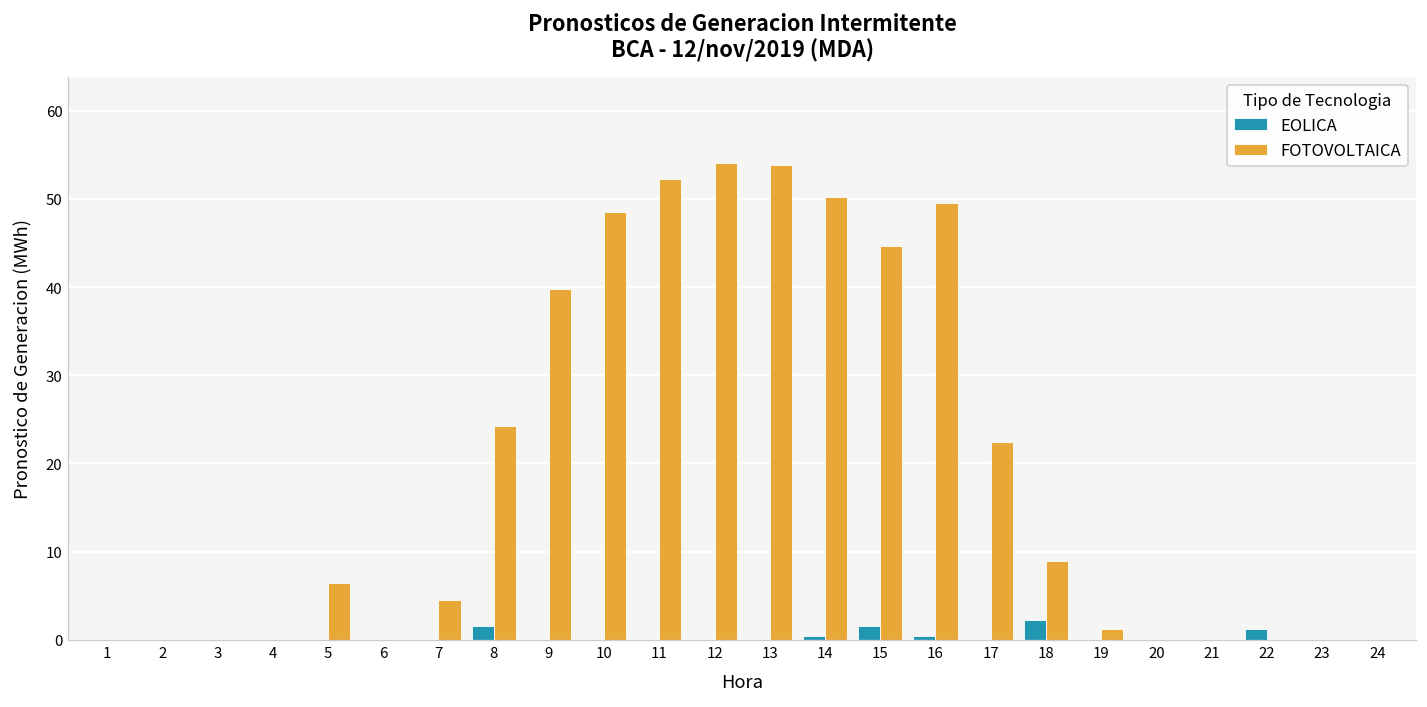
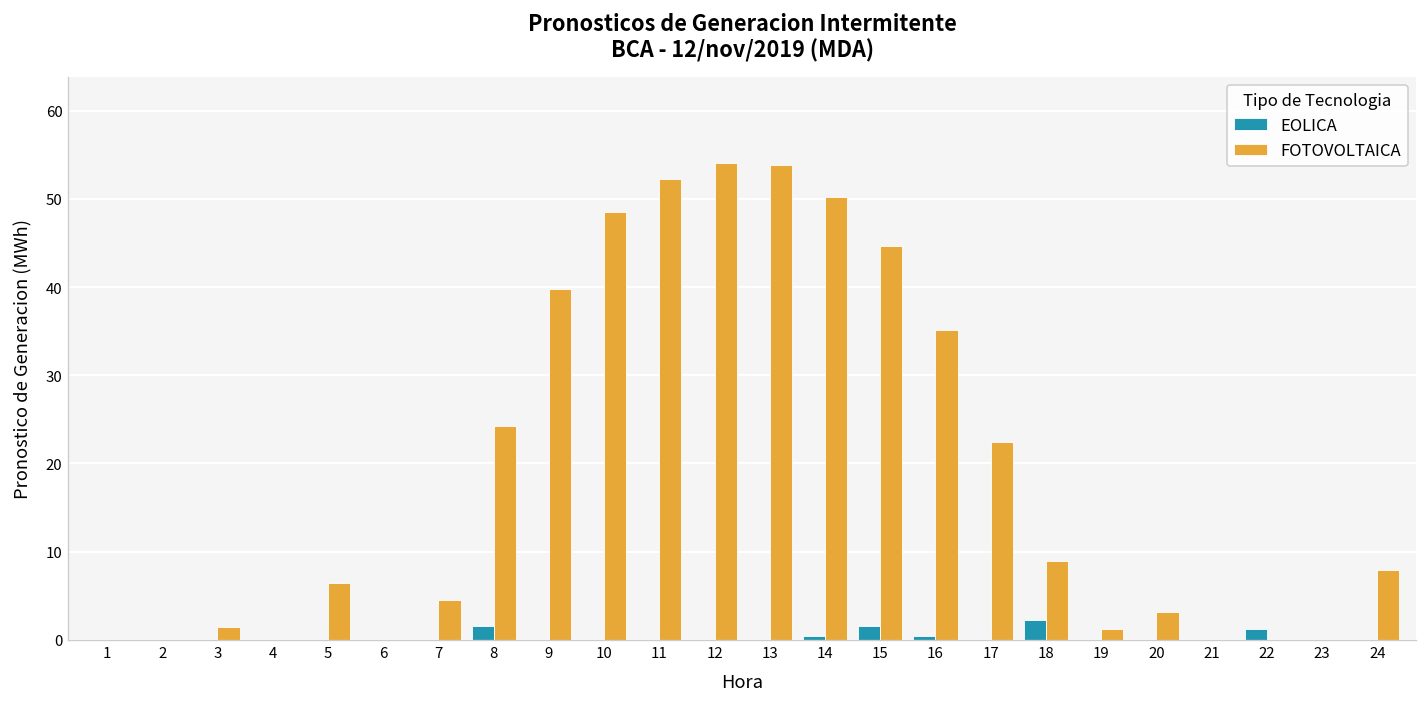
  {
    "EOLICA": {
      "1": 0,
      "2": 0,
      "3": 0,
      "4": 0,
      "5": 0,
      "6": 0,
      "7": 0,
      "8": 2,
      "9": 0,
      "10": 0,
      "11": 0,
      "12": 0,
      "13": 0,
      "14": 0,
      "15": 2,
      "16": 0,
      "17": 0,
      "18": 2,
      "19": 0,
      "20": 0,
      "21": 0,
      "22": 1,
      "23": 0,
      "24": 0
    },
    "FOTOVOLTAICA": {
      "1": 0,
      "2": 0,
-     "3": 0,
+     "3": 2,
      "4": 0,
      "5": 6,
      "6": 0,
      "7": 5,
      "8": 24,
      "9": 40,
      "10": 49,
      "11": 52,
      "12": 54,
      "13": 54,
      "14": 50,
      "15": 45,
-     "16": 50,
+     "16": 35,
      "17": 22,
      "18": 9,
      "19": 1,
-     "20": 0,
+     "20": 3,
      "21": 0,
      "22": 0,
      "23": 0,
-     "24": 0
+     "24": 8
    }
  }
